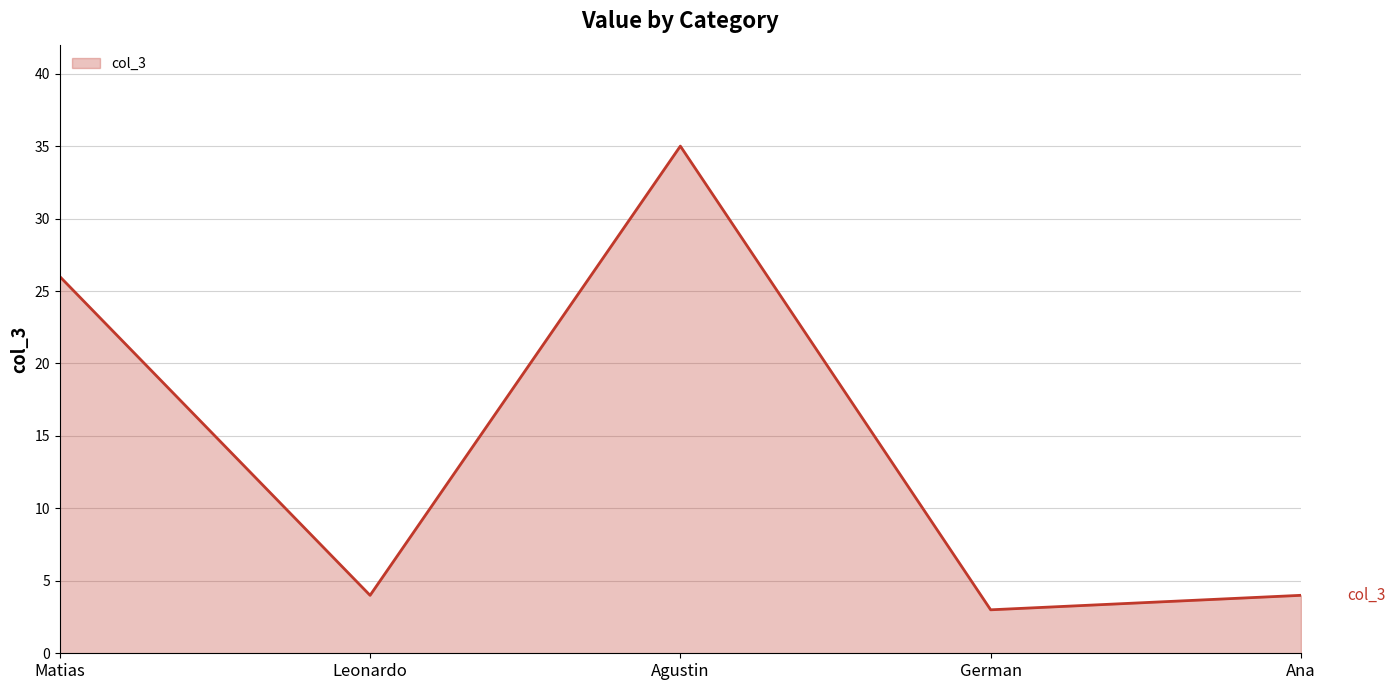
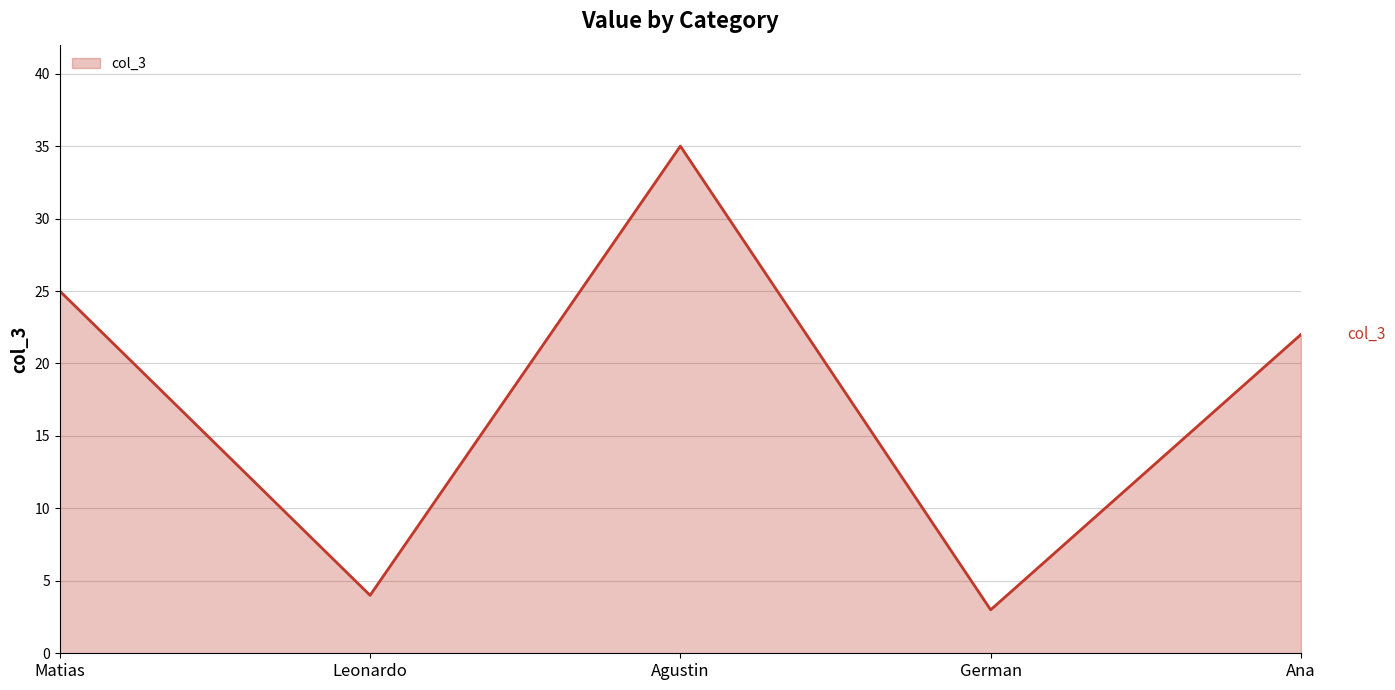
  {
-   "Matias": 26,
+   "Matias": 25,
    "Leonardo": 4,
    "Agustin": 35,
    "German": 3,
-   "Ana": 4
+   "Ana": 22
  }
